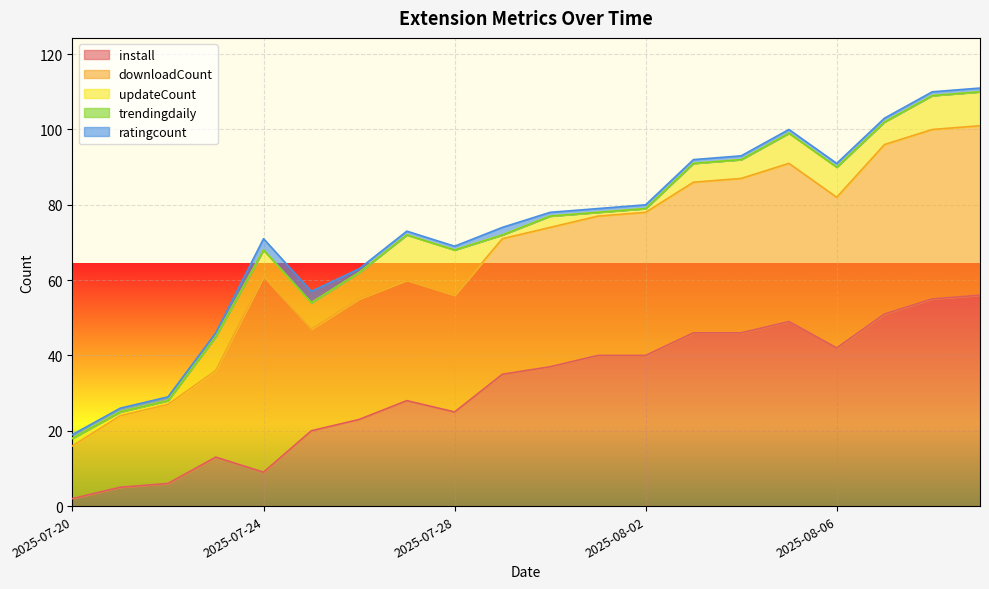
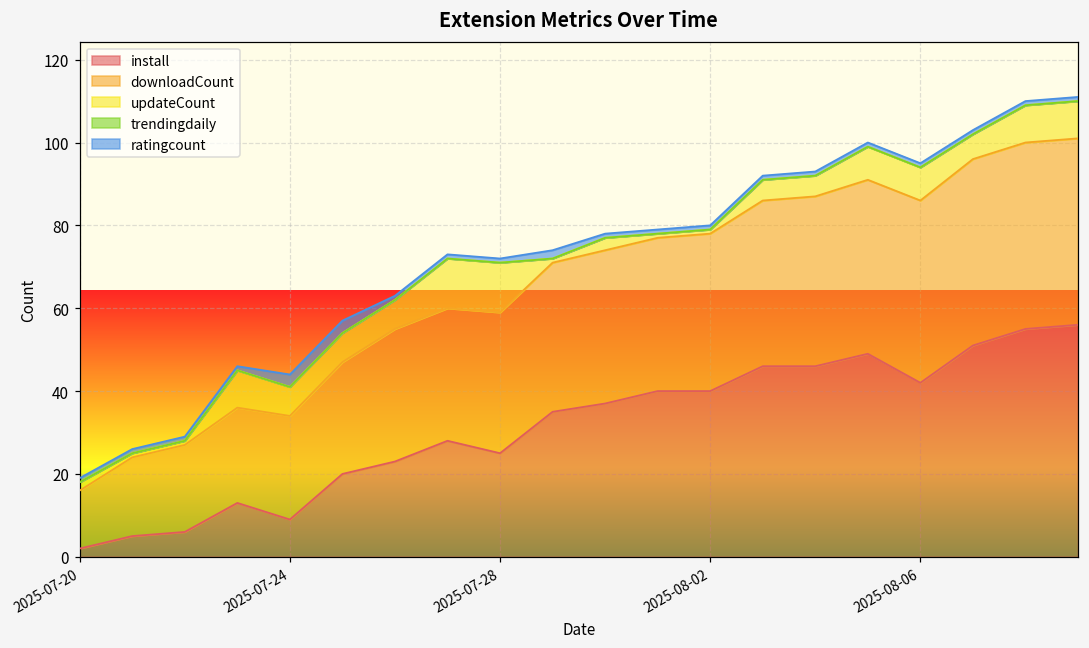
  {
    "install": {
      "2025-07-20": 2,
      "2025-07-24": 9,
      "2025-07-28": 25,
      "2025-08-02": 40,
      "2025-08-06": 42
    },
    "downloadCount": {
      "2025-07-20": 14,
-     "2025-07-24": 52,
-     "2025-07-28": 31,
+     "2025-07-24": 25,
+     "2025-07-28": 34,
      "2025-08-02": 38,
-     "2025-08-06": 40
+     "2025-08-06": 44
    },
    "ratingcount": {
      "2025-07-20": 1,
      "2025-07-24": 3,
      "2025-07-28": 1,
      "2025-08-02": 1,
      "2025-08-06": 1
    }
  }
